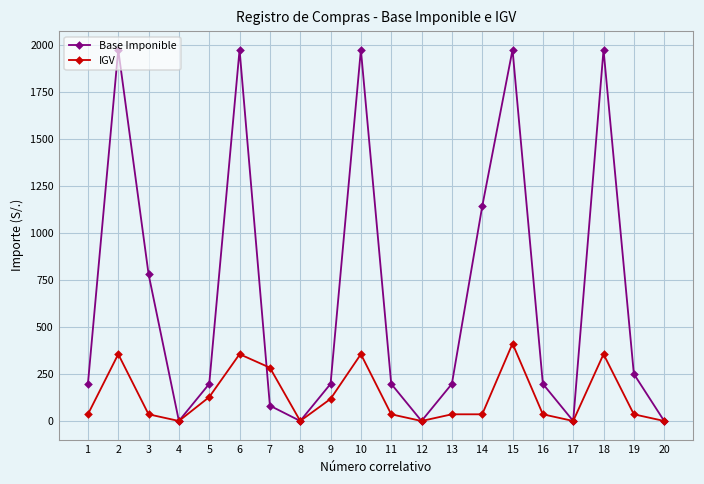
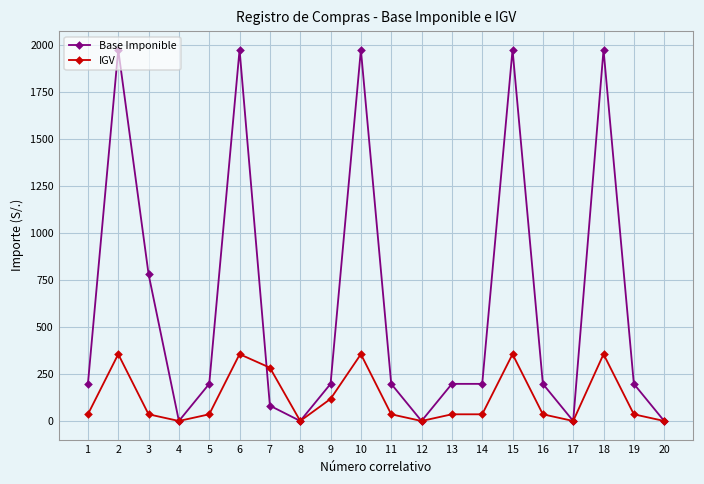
  {
    "Base Imponible": {
      "1": 200,
      "3": 780,
      "5": 200,
      "6": 1980,
      "7": 80,
      "9": 200,
      "10": 1980,
      "11": 200,
      "13": 200,
-     "14": 1140,
+     "14": 200,
      "15": 1980,
      "16": 200,
      "18": 1980,
-     "19": 250
+     "19": 200
    },
    "IGV": {
      "1": 40,
      "2": 360,
      "3": 40,
-     "5": 130,
+     "5": 40,
      "6": 360,
      "7": 280,
      "9": 120,
      "10": 360,
      "11": 40,
      "13": 40,
      "14": 40,
-     "15": 410,
+     "15": 360,
      "16": 40,
      "18": 360,
      "19": 40
    }
  }
